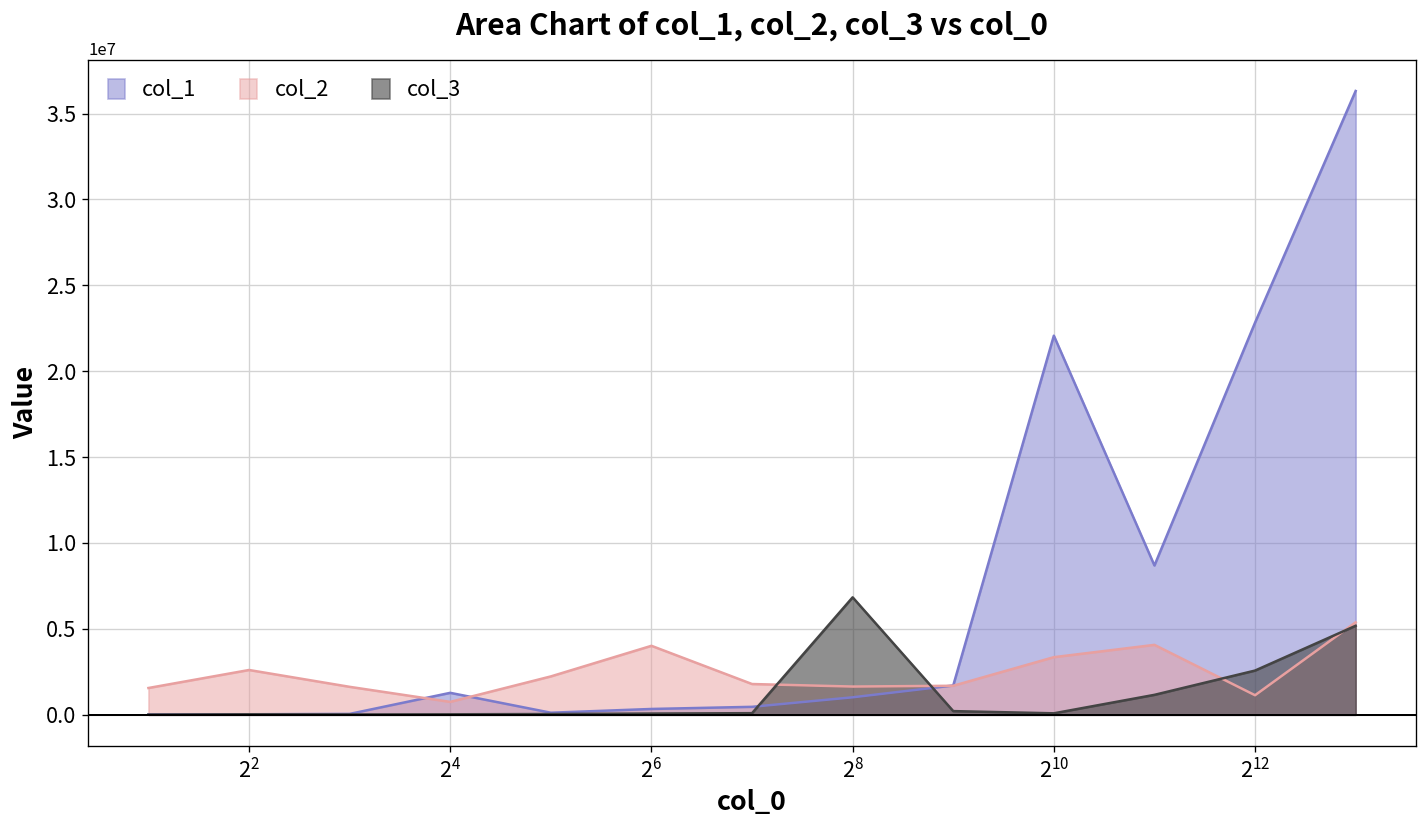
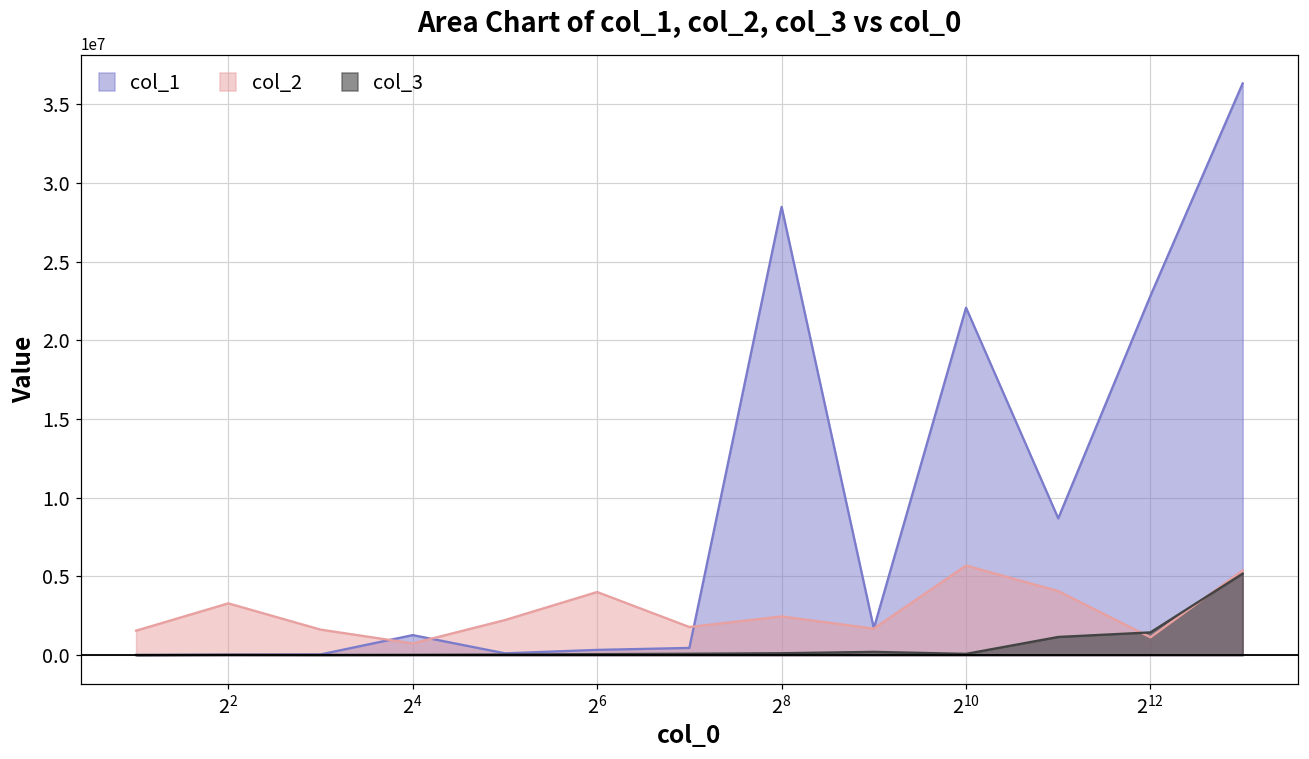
  {
    "col_1": {
      "2^4": 1300000,
      "2^6": 300000,
-     "2^8": 1000000,
+     "2^8": 28500000,
      "2^10": 22100000,
      "2^12": 22800000
    },
    "col_2": {
-     "2^2": 2600000,
+     "2^2": 3300000,
      "2^4": 800000,
      "2^6": 4000000,
-     "2^8": 1600000,
-     "2^10": 3400000,
+     "2^8": 2500000,
+     "2^10": 5700000,
      "2^12": 1100000
    },
    "col_3": {
      "2^4": 0,
      "2^6": 100000,
-     "2^8": 6800000,
+     "2^8": 100000,
      "2^10": 100000,
-     "2^12": 2600000
+     "2^12": 1400000
    }
  }
